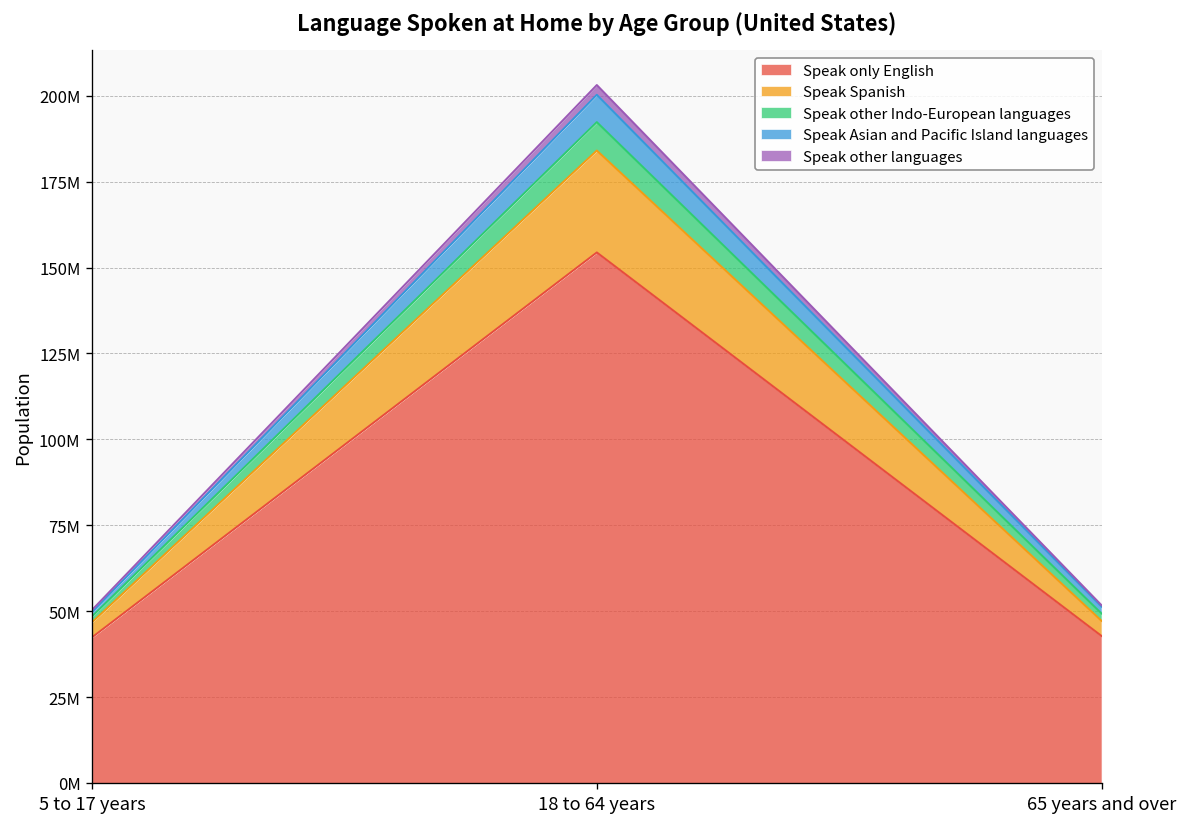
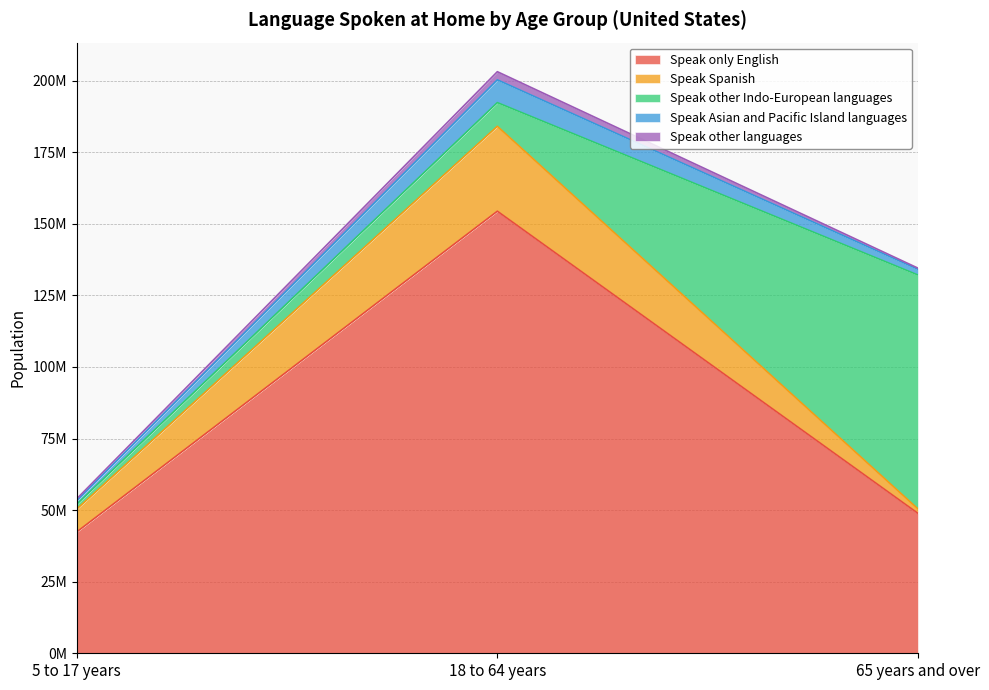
  {
    "Speak only English": {
      "5 to 17 years": 42000000,
      "18 to 64 years": 154000000,
-     "65 years and over": 43000000
+     "65 years and over": 49000000
    },
    "Speak Spanish": {
-     "5 to 17 years": 4000000,
+     "5 to 17 years": 8000000,
      "18 to 64 years": 30000000,
-     "65 years and over": 4000000
+     "65 years and over": 2000000
    },
    "Speak other Indo-European languages": {
      "5 to 17 years": 2000000,
      "18 to 64 years": 8000000,
-     "65 years and over": 2000000
+     "65 years and over": 82000000
    },
    "Speak Asian and Pacific Island languages": {
      "18 to 64 years": 8000000
    },
    "Speak other languages": {
      "18 to 64 years": 3000000
    }
  }
